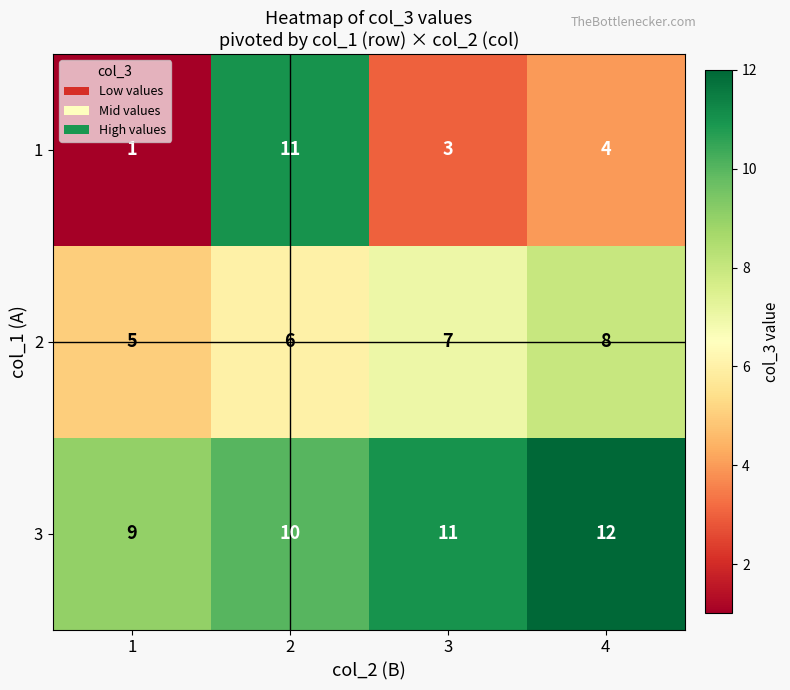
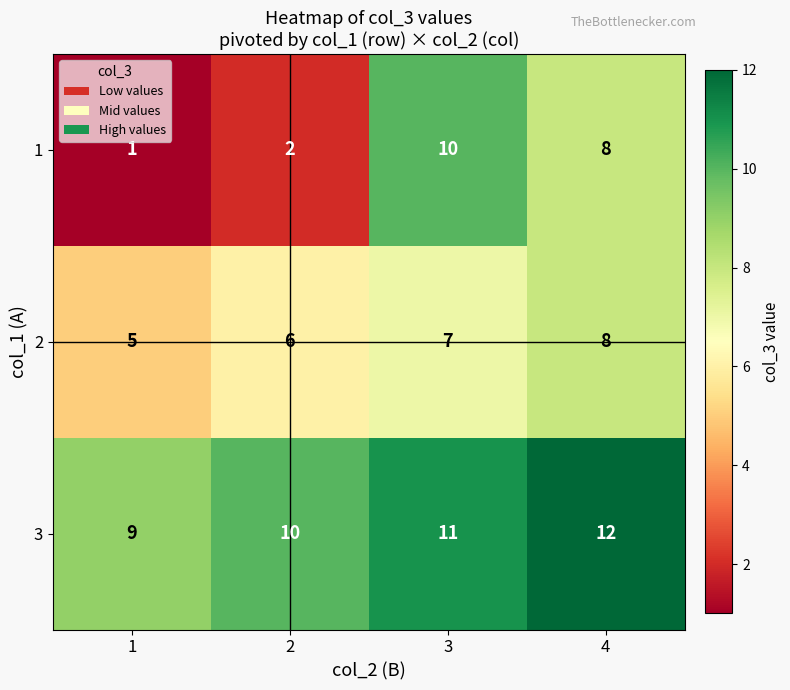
  {
    "1": {
-     "2": 11,
-     "3": 3,
-     "4": 4
+     "2": 2,
+     "3": 10,
+     "4": 8
    },
    "2": {
      "1": 5,
      "2": 6,
      "3": 7,
      "4": 8
    },
    "3": {
      "1": 9,
      "2": 10,
      "3": 11,
      "4": 12
    }
  }
